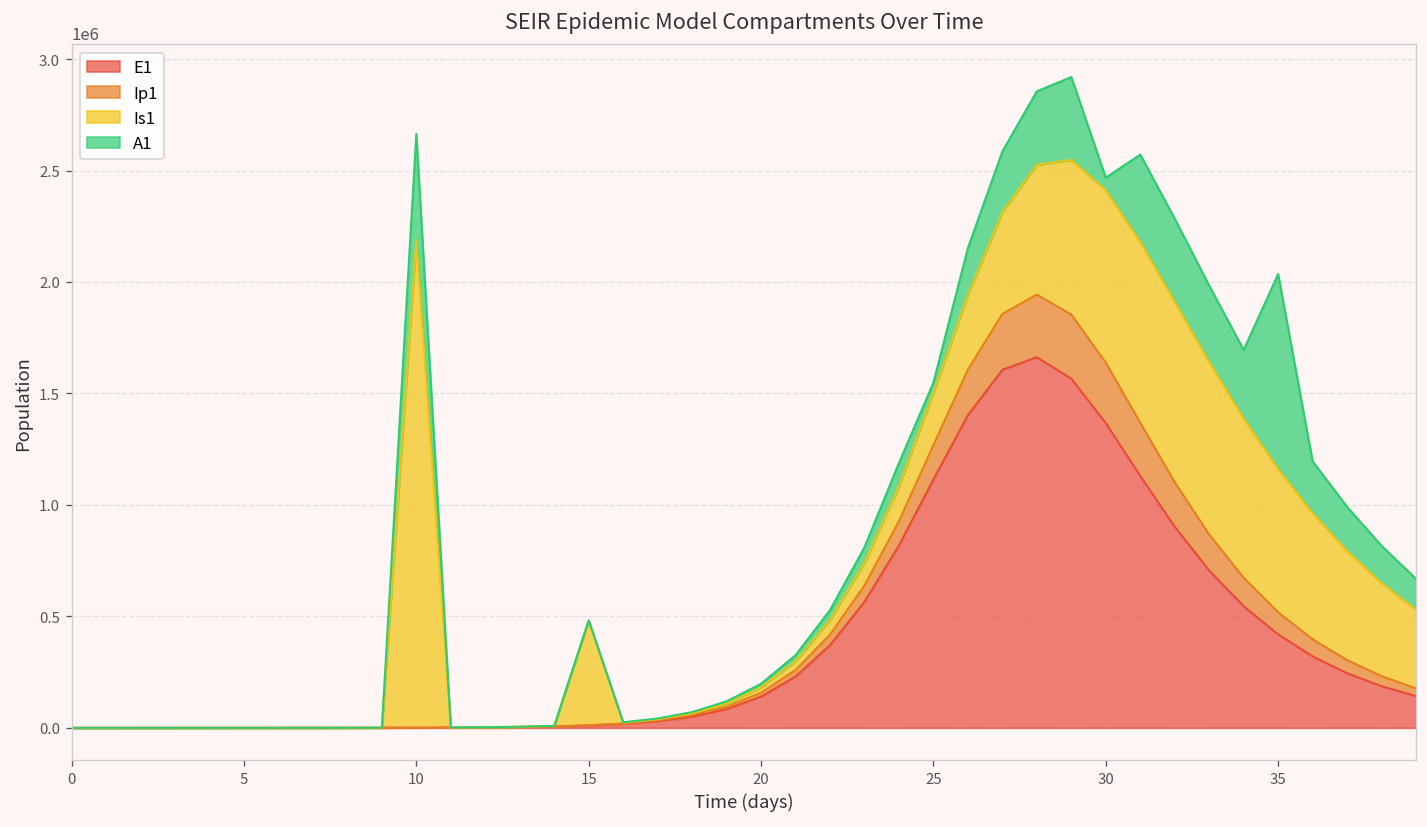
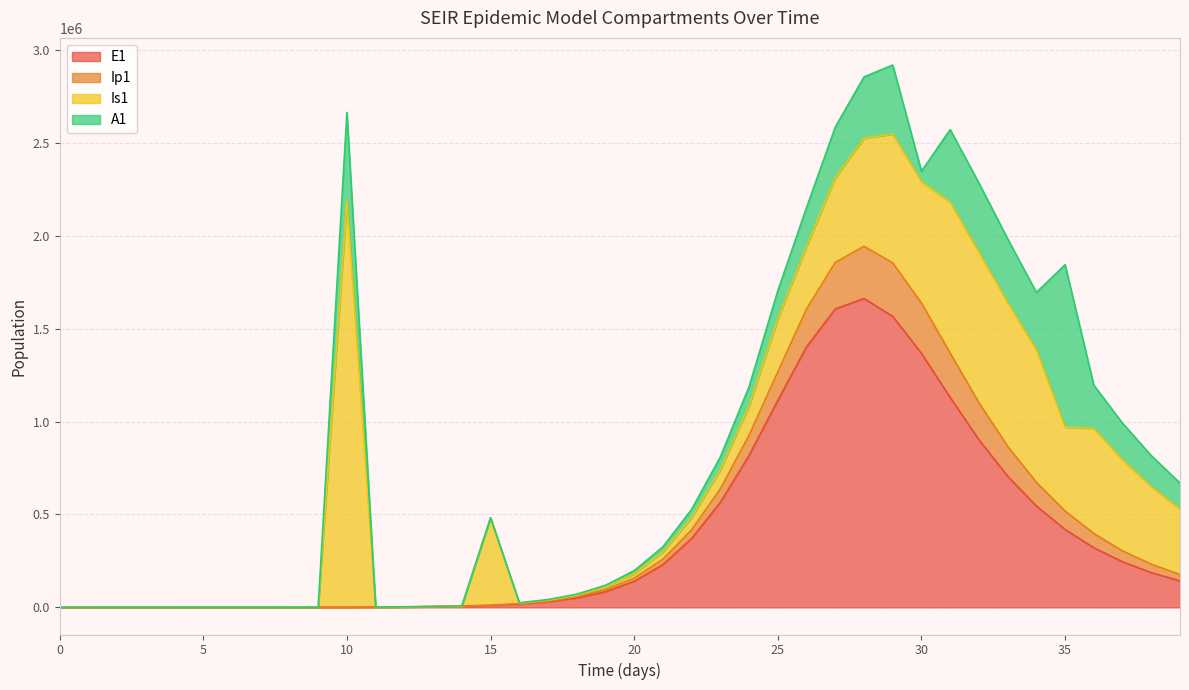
  {
    "Is1": {
      "10": 2190000,
      "20": 20000,
-     "25": 230000,
-     "30": 770000,
-     "35": 640000
+     "25": 290000,
+     "30": 650000,
+     "35": 450000
    },
    "A1": {
      "10": 480000,
      "20": 20000,
-     "25": 50000,
+     "25": 150000,
      "30": 60000,
      "35": 870000
    }
  }
